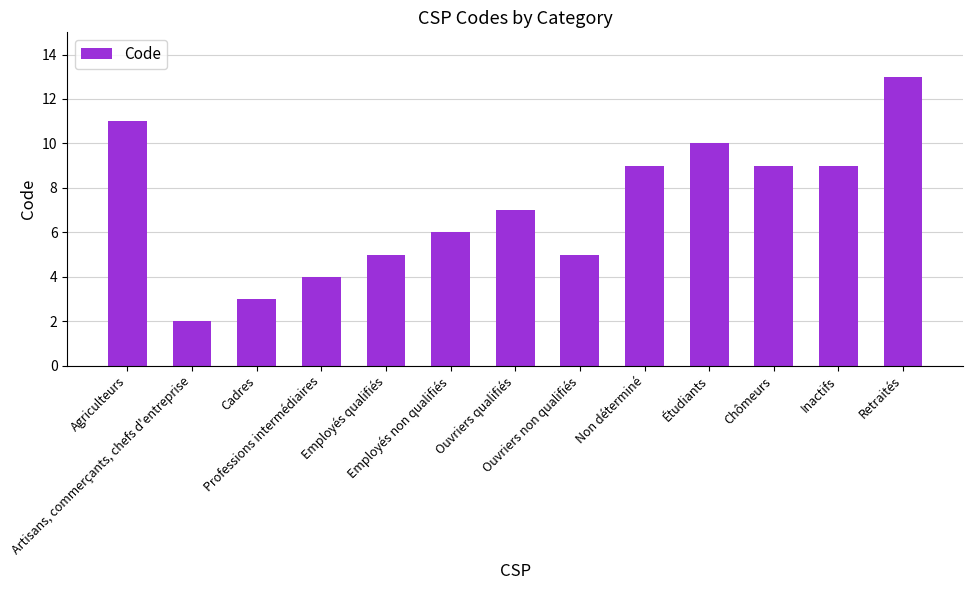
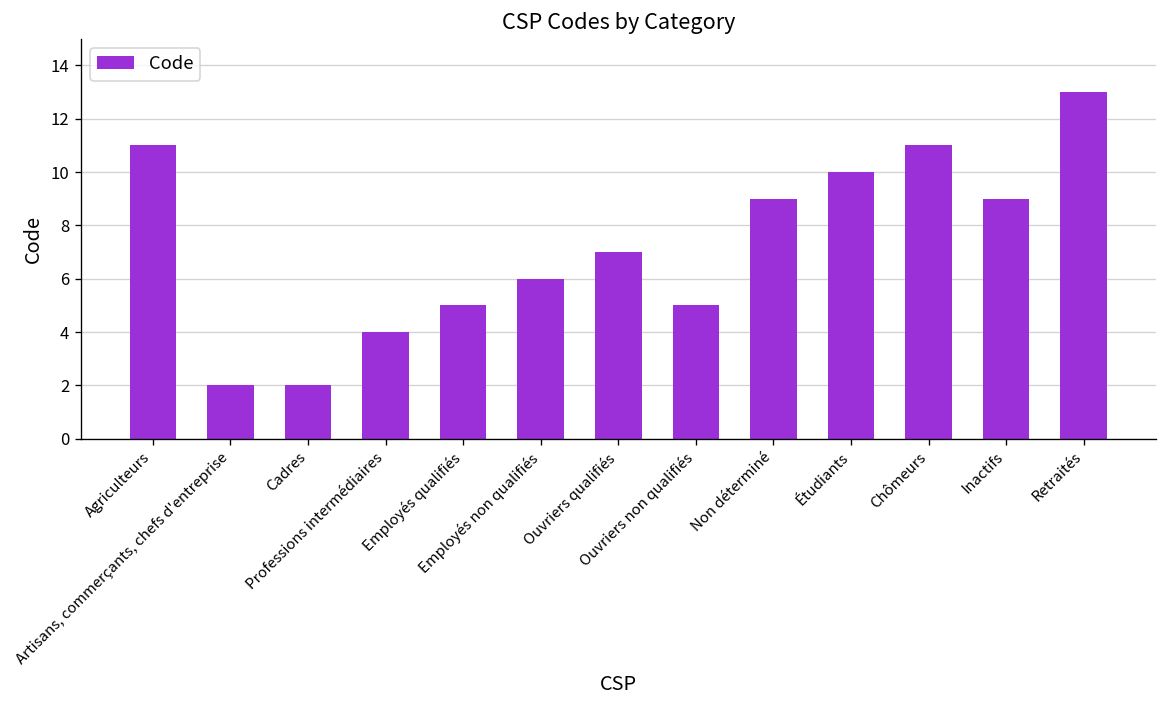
  {
    "Agriculteurs": 11,
    "Artisans, commerçants, chefs d'entreprise": 2,
-   "Cadres": 3,
+   "Cadres": 2,
    "Professions intermédiaires": 4,
    "Employés qualifiés": 5,
    "Employés non qualifiés": 6,
    "Ouvriers qualifiés": 7,
    "Ouvriers non qualifiés": 5,
    "Non déterminé": 9,
    "Étudiants": 10,
-   "Chômeurs": 9,
+   "Chômeurs": 11,
    "Inactifs": 9,
    "Retraités": 13
  }
